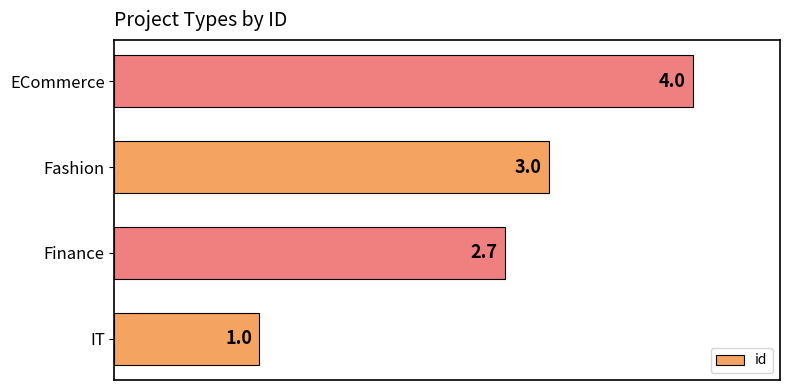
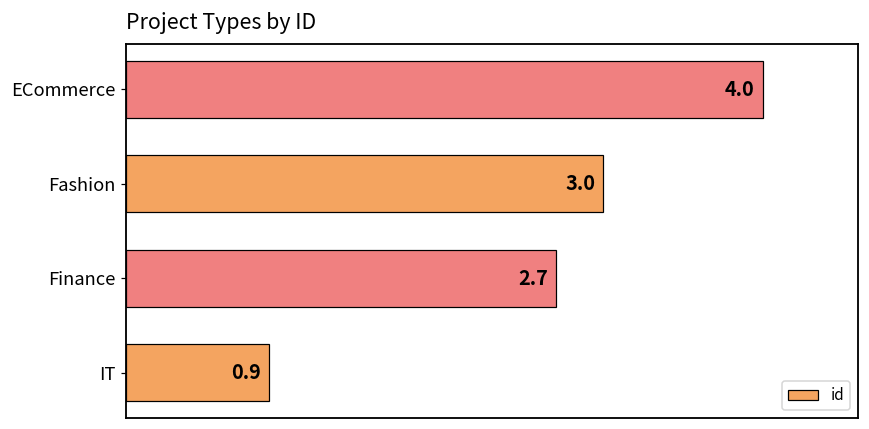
  {
    "ECommerce": 4.0,
    "Fashion": 3.0,
    "Finance": 2.7,
-   "IT": 1.0
+   "IT": 0.9
  }
